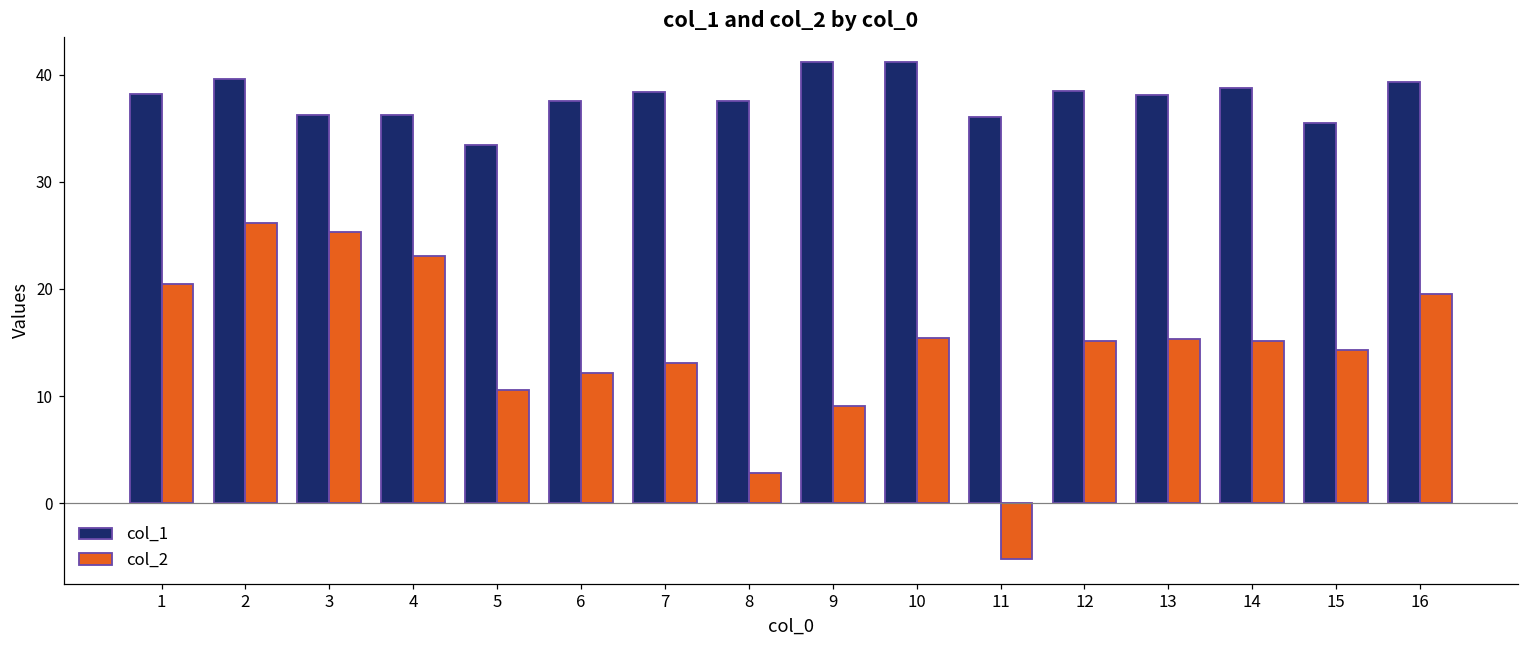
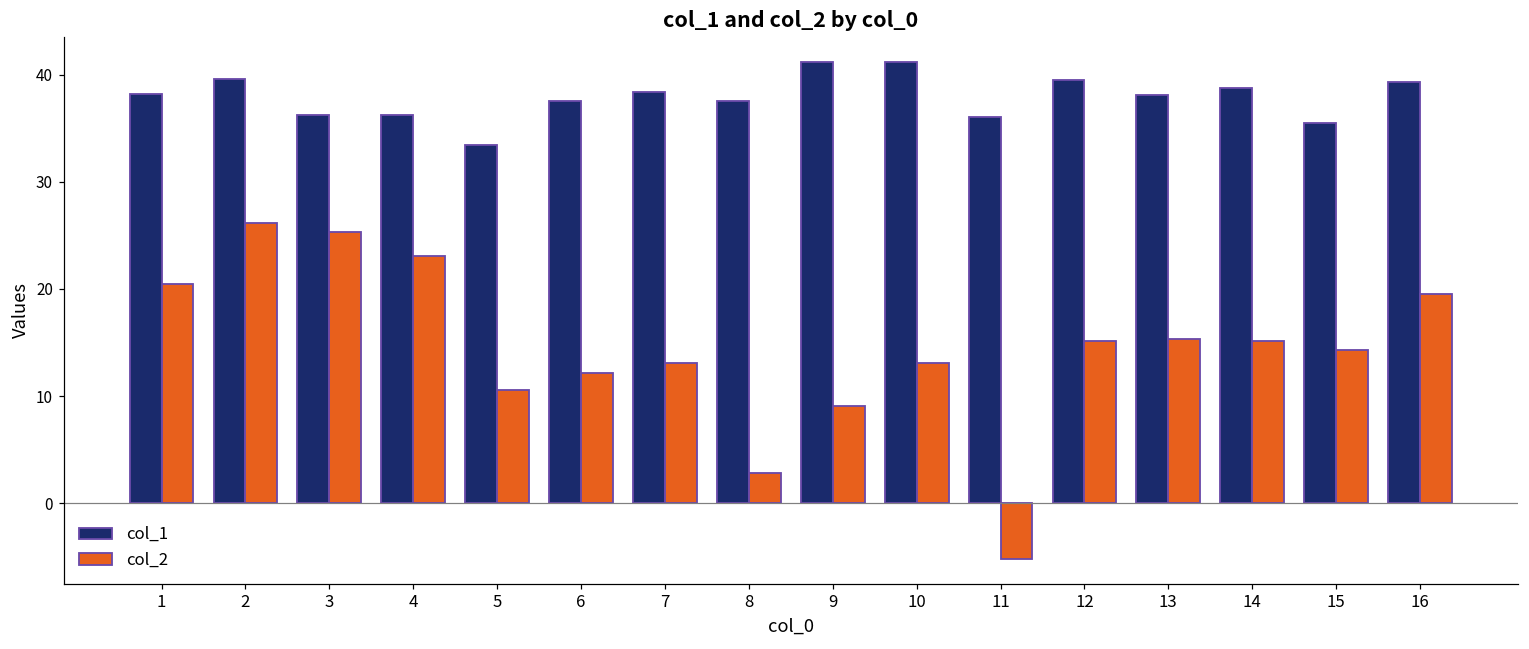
  {
    "col_1": {
      "1": 38,
      "2": 40,
      "3": 36,
      "4": 36,
      "5": 33,
      "6": 38,
      "7": 38,
      "8": 38,
      "9": 41,
      "10": 41,
      "11": 36,
-     "12": 38,
+     "12": 39,
      "13": 38,
      "14": 39,
      "15": 35,
      "16": 39
    },
    "col_2": {
      "1": 20,
      "2": 26,
      "3": 25,
      "4": 23,
      "5": 11,
      "6": 12,
      "7": 13,
      "8": 3,
      "9": 9,
-     "10": 15,
+     "10": 13,
      "11": -5,
      "12": 15,
      "13": 15,
      "14": 15,
      "15": 14,
      "16": 20
    }
  }
